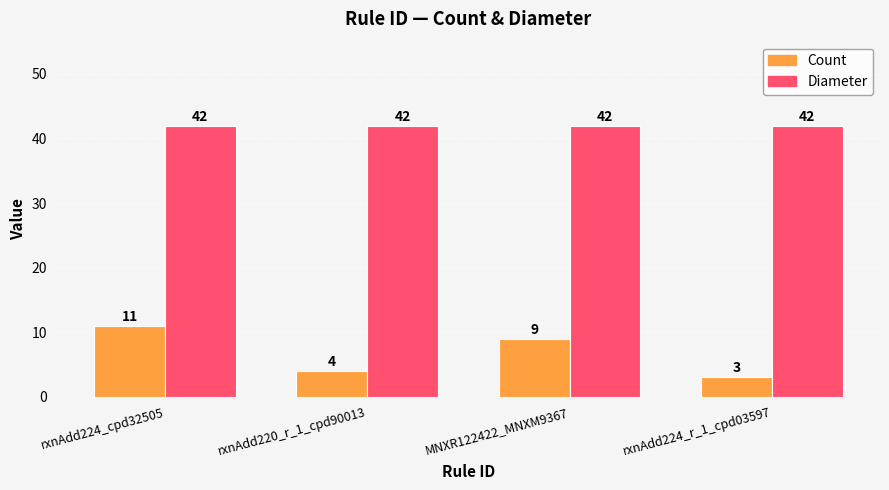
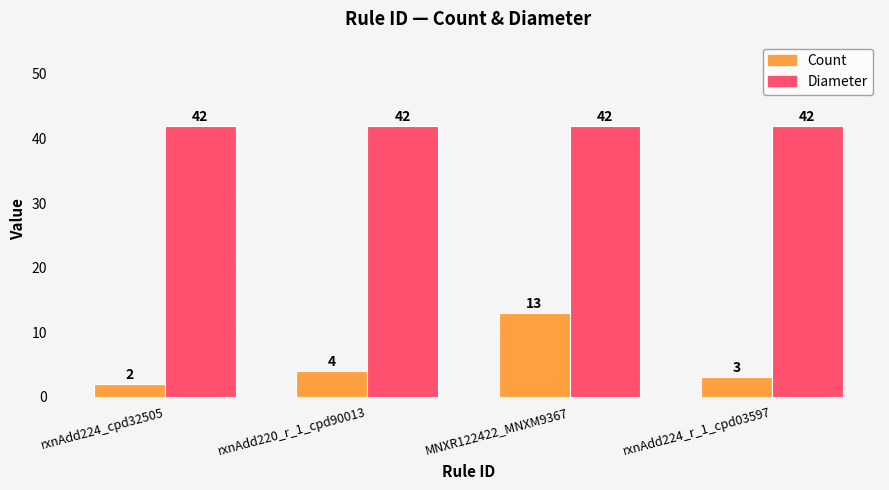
  {
    "Count": {
-     "rxnAdd224_cpd32505": 11,
+     "rxnAdd224_cpd32505": 2,
      "rxnAdd220_r_1_cpd90013": 4,
-     "MNXR122422_MNXM9367": 9,
+     "MNXR122422_MNXM9367": 13,
      "rxnAdd224_r_1_cpd03597": 3
    },
    "Diameter": {
      "rxnAdd224_cpd32505": 42,
      "rxnAdd220_r_1_cpd90013": 42,
      "MNXR122422_MNXM9367": 42,
      "rxnAdd224_r_1_cpd03597": 42
    }
  }
